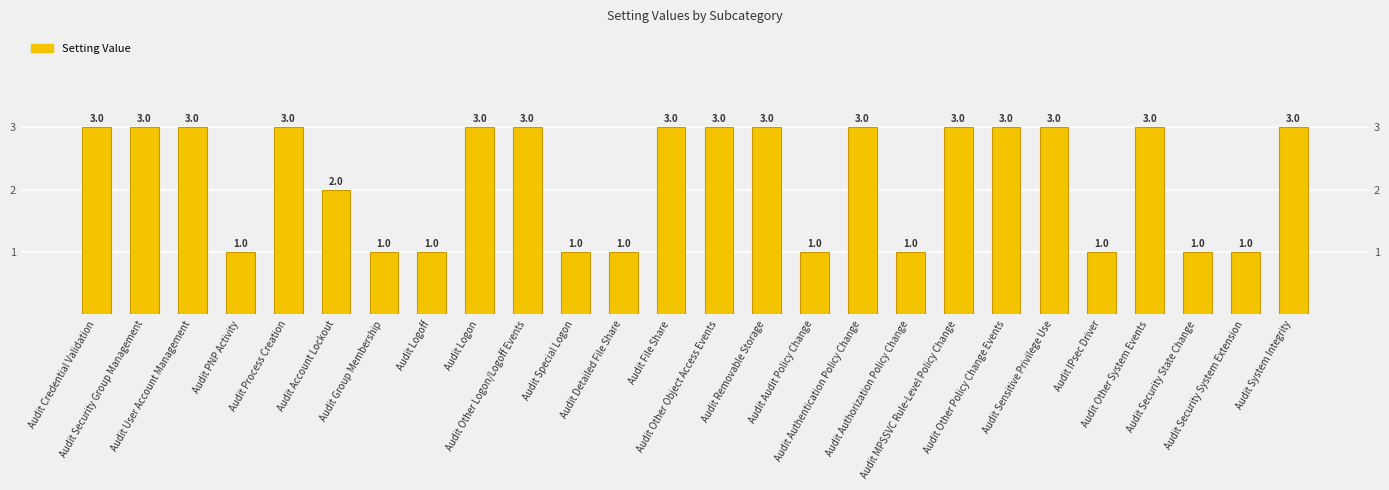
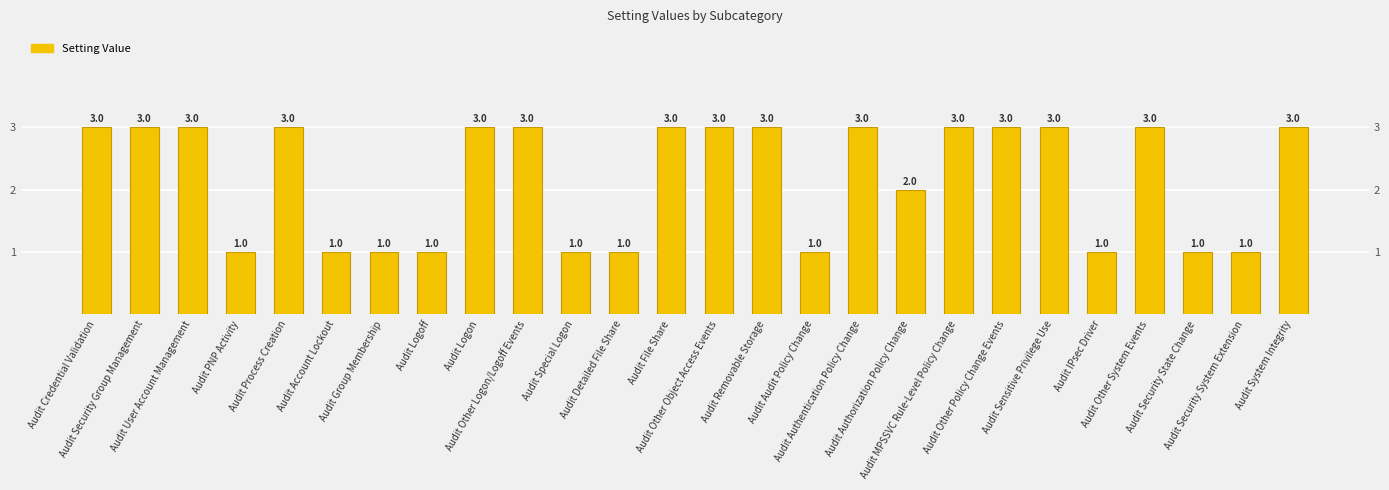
  {
    "Audit Credential Validation": 3.0,
    "Audit Security Group Management": 3.0,
    "Audit User Account Management": 3.0,
    "Audit PNP Activity": 1.0,
    "Audit Process Creation": 3.0,
-   "Audit Account Lockout": 2.0,
+   "Audit Account Lockout": 1.0,
    "Audit Group Membership": 1.0,
    "Audit Logoff": 1.0,
    "Audit Logon": 3.0,
    "Audit Other Logon/Logoff Events": 3.0,
    "Audit Special Logon": 1.0,
    "Audit Detailed File Share": 1.0,
    "Audit File Share": 3.0,
    "Audit Other Object Access Events": 3.0,
    "Audit Removable Storage": 3.0,
    "Audit Audit Policy Change": 1.0,
    "Audit Authentication Policy Change": 3.0,
-   "Audit Authorization Policy Change": 1.0,
+   "Audit Authorization Policy Change": 2.0,
    "Audit MPSSVC Rule-Level Policy Change": 3.0,
    "Audit Other Policy Change Events": 3.0,
    "Audit Sensitive Privilege Use": 3.0,
    "Audit IPsec Driver": 1.0,
    "Audit Other System Events": 3.0,
    "Audit Security State Change": 1.0,
    "Audit Security System Extension": 1.0,
    "Audit System Integrity": 3.0
  }
